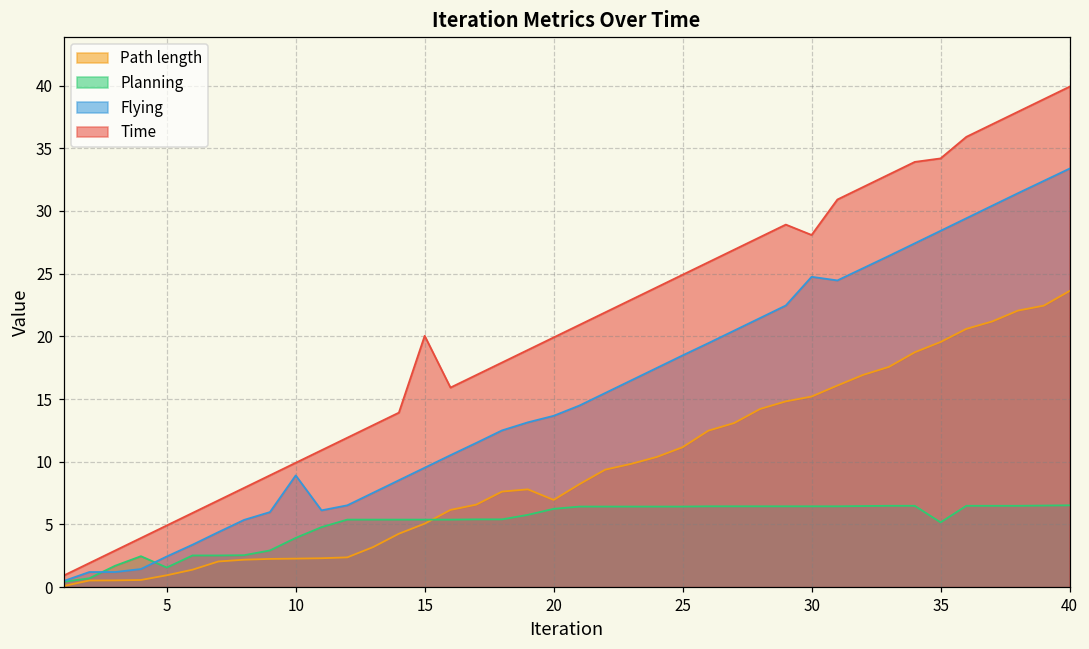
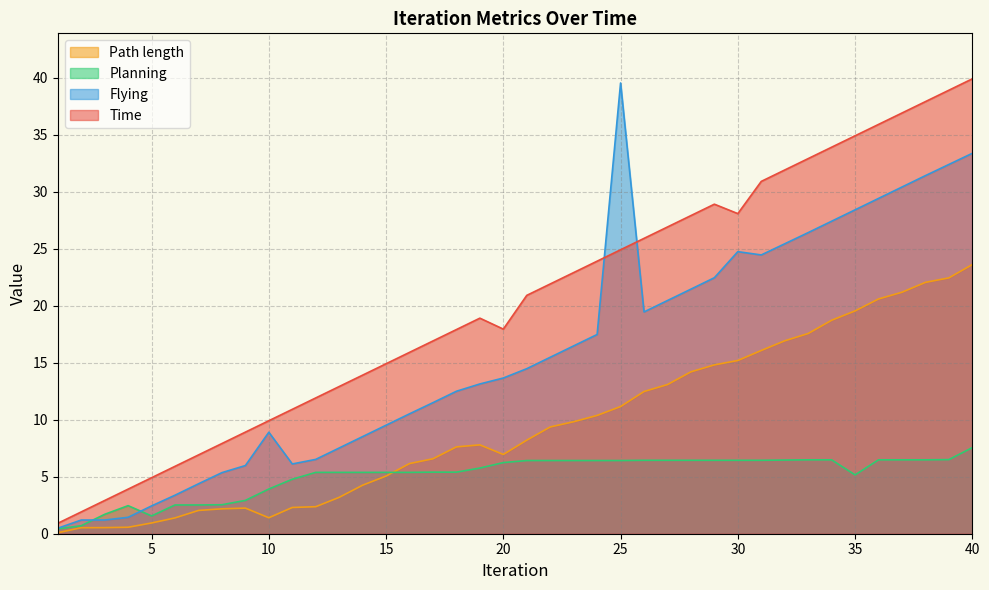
  {
    "Path length": {
      "5": 0.9,
-     "10": 2.3,
+     "10": 1.4,
      "15": 5.1,
      "20": 7.0,
      "25": 11.2,
      "30": 15.2,
      "35": 19.6,
      "40": 23.6
    },
    "Planning": {
      "5": 1.6,
      "10": 3.9,
      "15": 5.4,
      "20": 6.2,
      "25": 6.4,
      "30": 6.4,
      "35": 5.2,
-     "40": 6.5
+     "40": 7.6
    },
    "Flying": {
      "5": 2.4,
      "10": 8.9,
      "15": 9.5,
      "20": 13.7,
-     "25": 18.5,
+     "25": 39.6,
      "30": 24.8,
      "35": 28.4,
      "40": 33.4
    },
    "Time": {
      "5": 4.9,
      "10": 9.9,
-     "15": 20.0,
-     "20": 19.9,
+     "15": 14.9,
+     "20": 18.0,
      "25": 24.9,
      "30": 28.1,
-     "35": 34.2,
+     "35": 34.9,
      "40": 39.9
    }
  }
